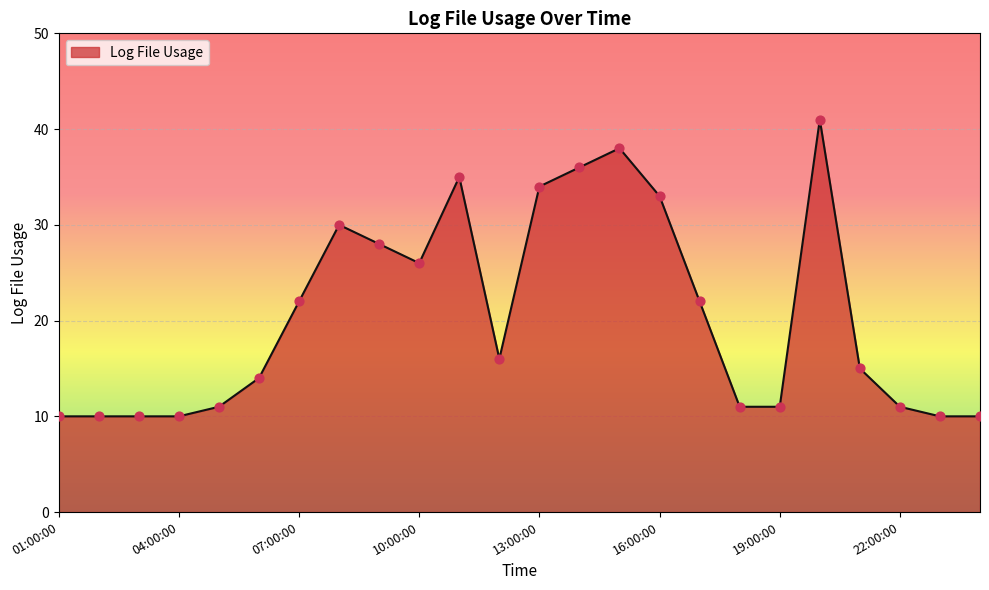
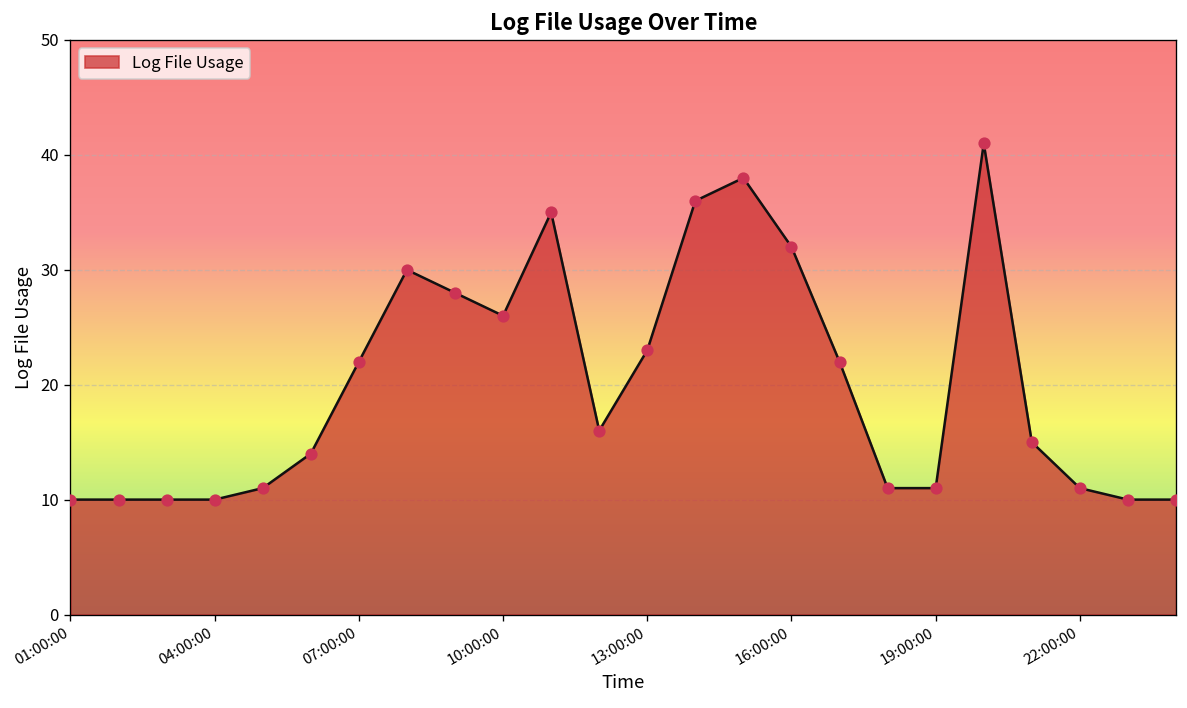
  {
    "01:00:00": 10,
    "04:00:00": 10,
    "07:00:00": 22,
    "10:00:00": 26,
-   "13:00:00": 34,
-   "16:00:00": 33,
+   "13:00:00": 23,
+   "16:00:00": 32,
    "19:00:00": 11,
    "22:00:00": 11
  }
